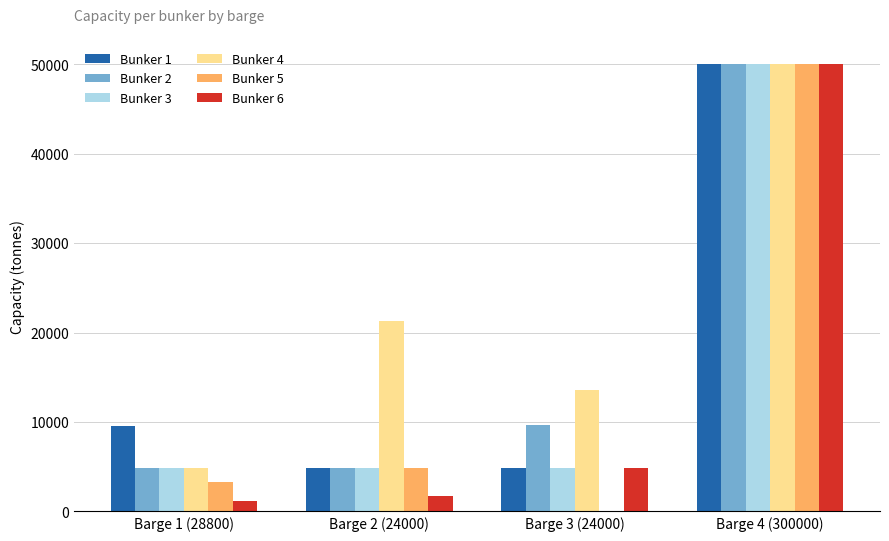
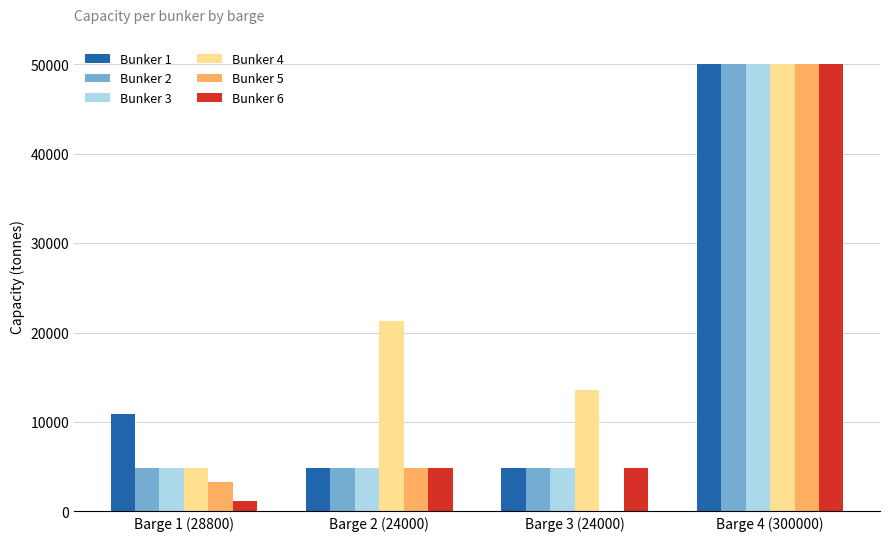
  {
    "Bunker 1": {
-     "Barge 1 (28800)": 10000,
+     "Barge 1 (28800)": 11000,
      "Barge 2 (24000)": 5000,
      "Barge 3 (24000)": 5000,
      "Barge 4 (300000)": 50000
    },
    "Bunker 2": {
      "Barge 1 (28800)": 5000,
      "Barge 2 (24000)": 5000,
-     "Barge 3 (24000)": 10000,
+     "Barge 3 (24000)": 5000,
      "Barge 4 (300000)": 50000
    },
    "Bunker 3": {
      "Barge 1 (28800)": 5000,
      "Barge 2 (24000)": 5000,
      "Barge 3 (24000)": 5000,
      "Barge 4 (300000)": 50000
    },
    "Bunker 4": {
      "Barge 1 (28800)": 5000,
      "Barge 2 (24000)": 21000,
      "Barge 3 (24000)": 14000,
      "Barge 4 (300000)": 50000
    },
    "Bunker 5": {
      "Barge 1 (28800)": 3000,
      "Barge 2 (24000)": 5000,
      "Barge 3 (24000)": 0,
      "Barge 4 (300000)": 50000
    },
    "Bunker 6": {
      "Barge 1 (28800)": 1000,
-     "Barge 2 (24000)": 2000,
+     "Barge 2 (24000)": 5000,
      "Barge 3 (24000)": 5000,
      "Barge 4 (300000)": 50000
    }
  }
